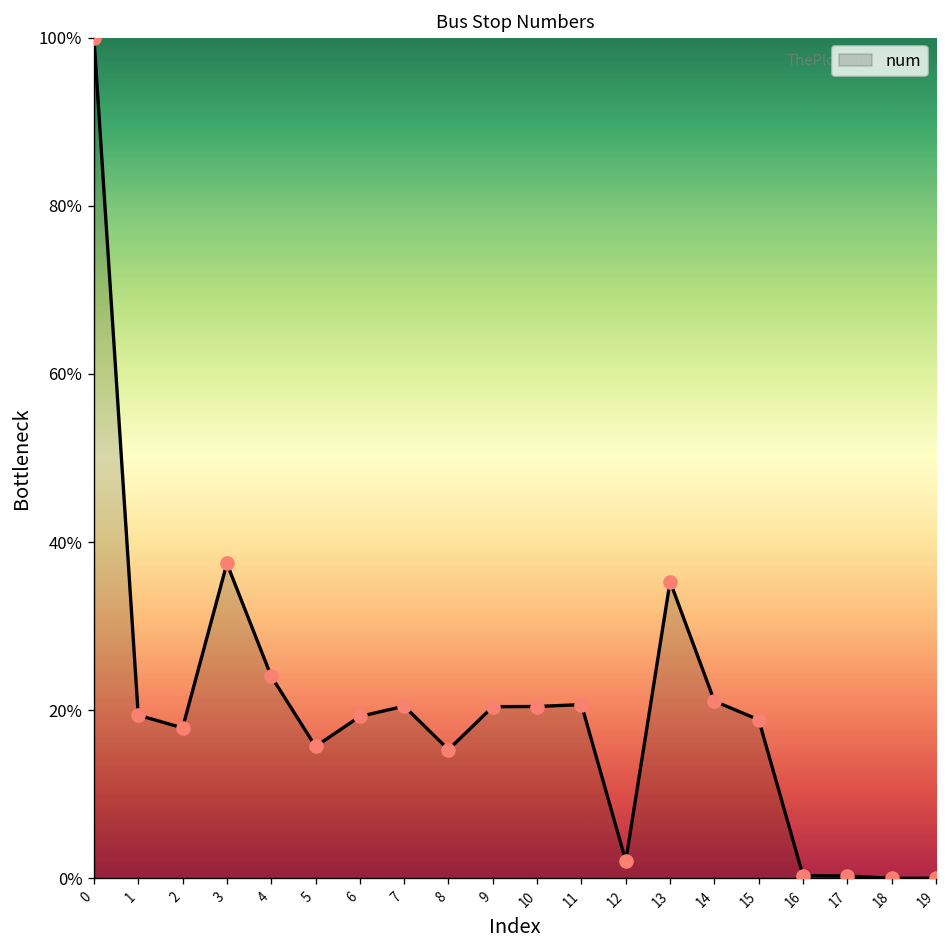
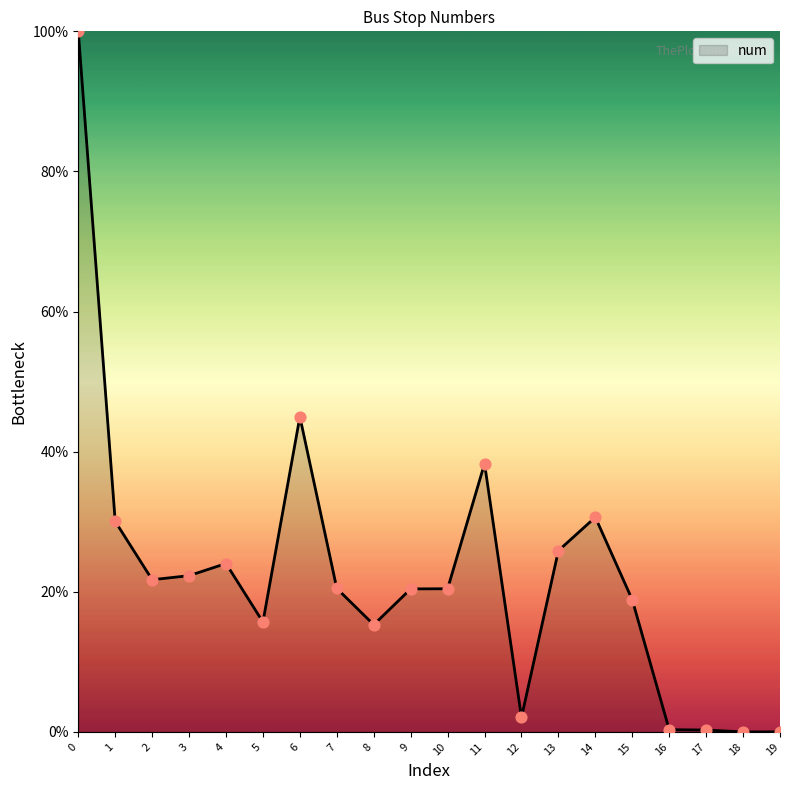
  {
    "0": "100%",
-   "1": "19%",
-   "2": "18%",
-   "3": "37%",
+   "1": "30%",
+   "2": "22%",
+   "3": "22%",
    "4": "24%",
    "5": "16%",
-   "6": "19%",
+   "6": "45%",
    "7": "20%",
    "8": "15%",
    "9": "20%",
    "10": "20%",
-   "11": "21%",
+   "11": "38%",
    "12": "2%",
-   "13": "35%",
-   "14": "21%",
+   "13": "26%",
+   "14": "31%",
    "15": "19%",
    "16": "0%",
    "17": "0%",
    "18": "0%",
    "19": "0%"
  }
